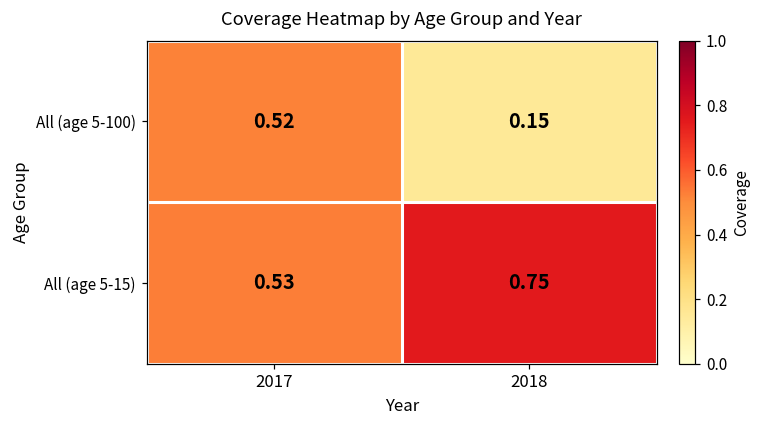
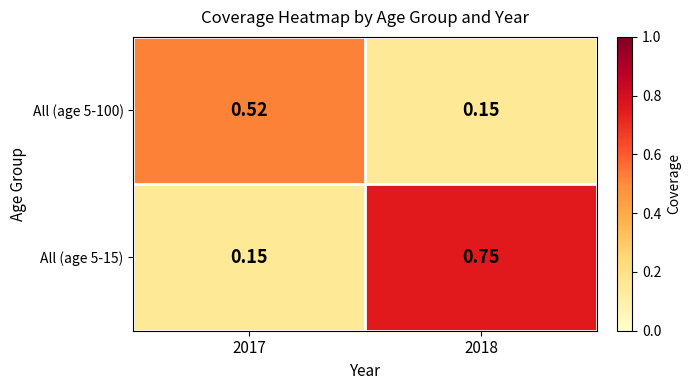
  {
    "All (age 5-100)": {
      "2017": 0.52,
      "2018": 0.15
    },
    "All (age 5-15)": {
-     "2017": 0.53,
+     "2017": 0.15,
      "2018": 0.75
    }
  }
